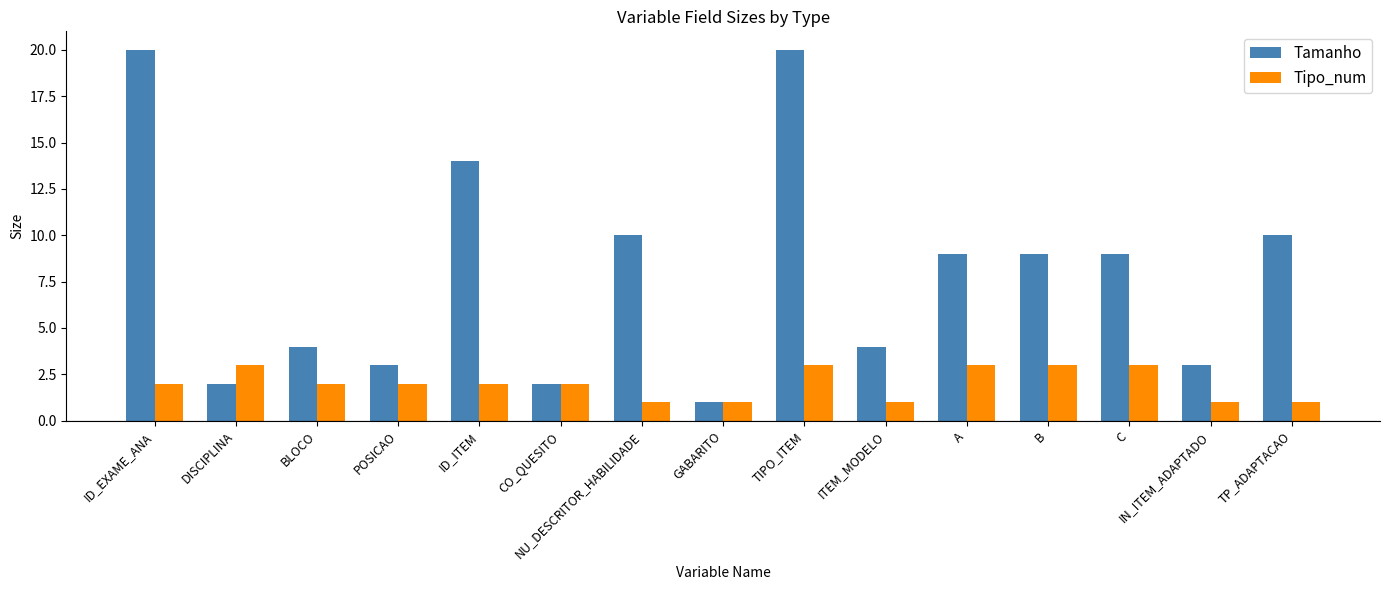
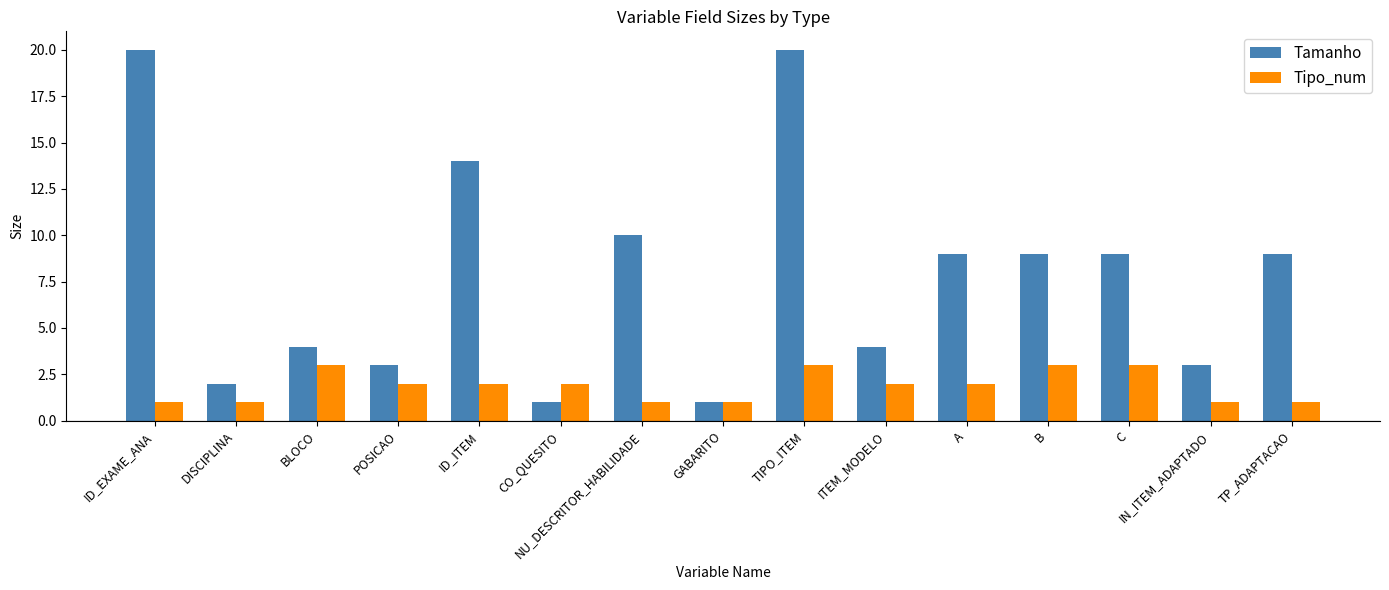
  {
    "Tamanho": {
      "ID_EXAME_ANA": 20,
      "DISCIPLINA": 2,
      "BLOCO": 4,
      "POSICAO": 3,
      "ID_ITEM": 14,
-     "CO_QUESITO": 2,
+     "CO_QUESITO": 1,
      "NU_DESCRITOR_HABILIDADE": 10,
      "GABARITO": 1,
      "TIPO_ITEM": 20,
      "ITEM_MODELO": 4,
      "A": 9,
      "B": 9,
      "C": 9,
      "IN_ITEM_ADAPTADO": 3,
-     "TP_ADAPTACAO": 10
+     "TP_ADAPTACAO": 9
    },
    "Tipo_num": {
-     "ID_EXAME_ANA": 2,
-     "DISCIPLINA": 3,
-     "BLOCO": 2,
+     "ID_EXAME_ANA": 1,
+     "DISCIPLINA": 1,
+     "BLOCO": 3,
      "POSICAO": 2,
      "ID_ITEM": 2,
      "CO_QUESITO": 2,
      "NU_DESCRITOR_HABILIDADE": 1,
      "GABARITO": 1,
      "TIPO_ITEM": 3,
-     "ITEM_MODELO": 1,
-     "A": 3,
+     "ITEM_MODELO": 2,
+     "A": 2,
      "B": 3,
      "C": 3,
      "IN_ITEM_ADAPTADO": 1,
      "TP_ADAPTACAO": 1
    }
  }
